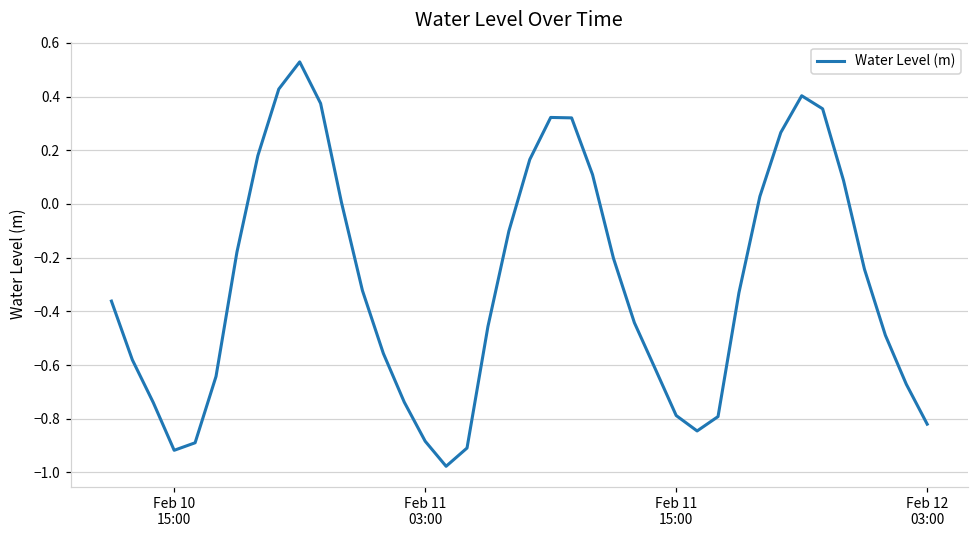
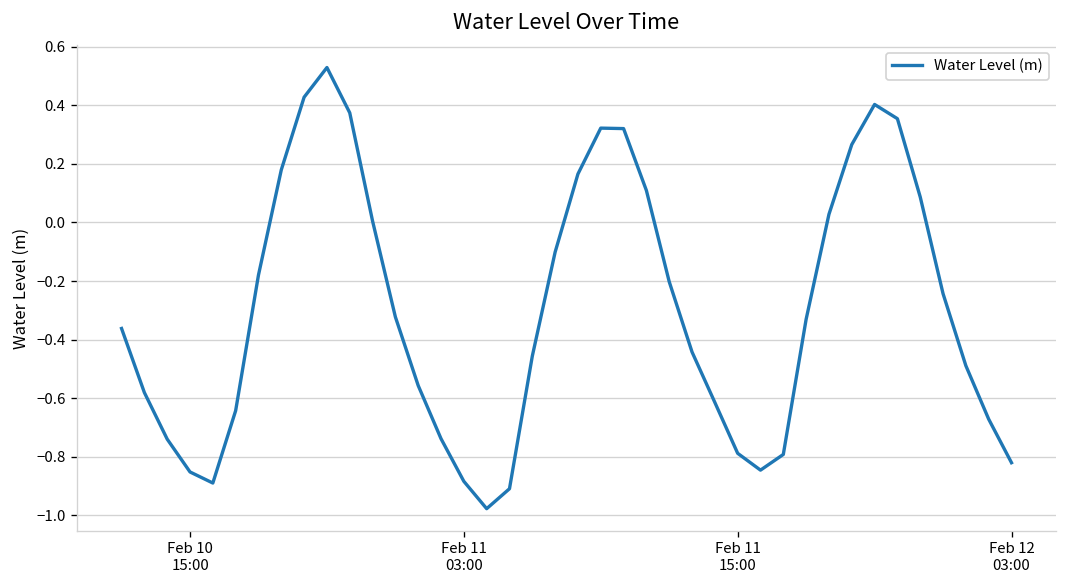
  {
-   "Feb 10 15:00": -0.92,
+   "Feb 10 15:00": -0.85,
    "Feb 11 03:00": -0.88,
    "Feb 11 15:00": -0.79,
    "Feb 12 03:00": -0.82
  }
